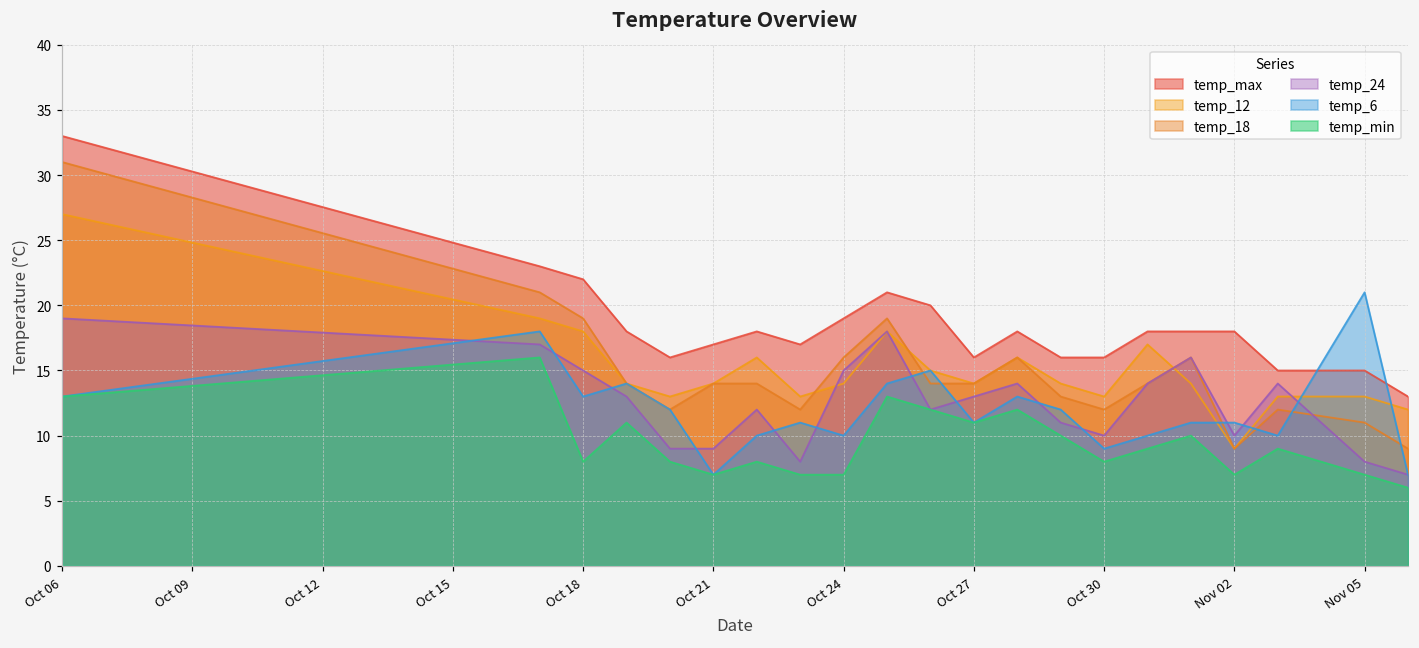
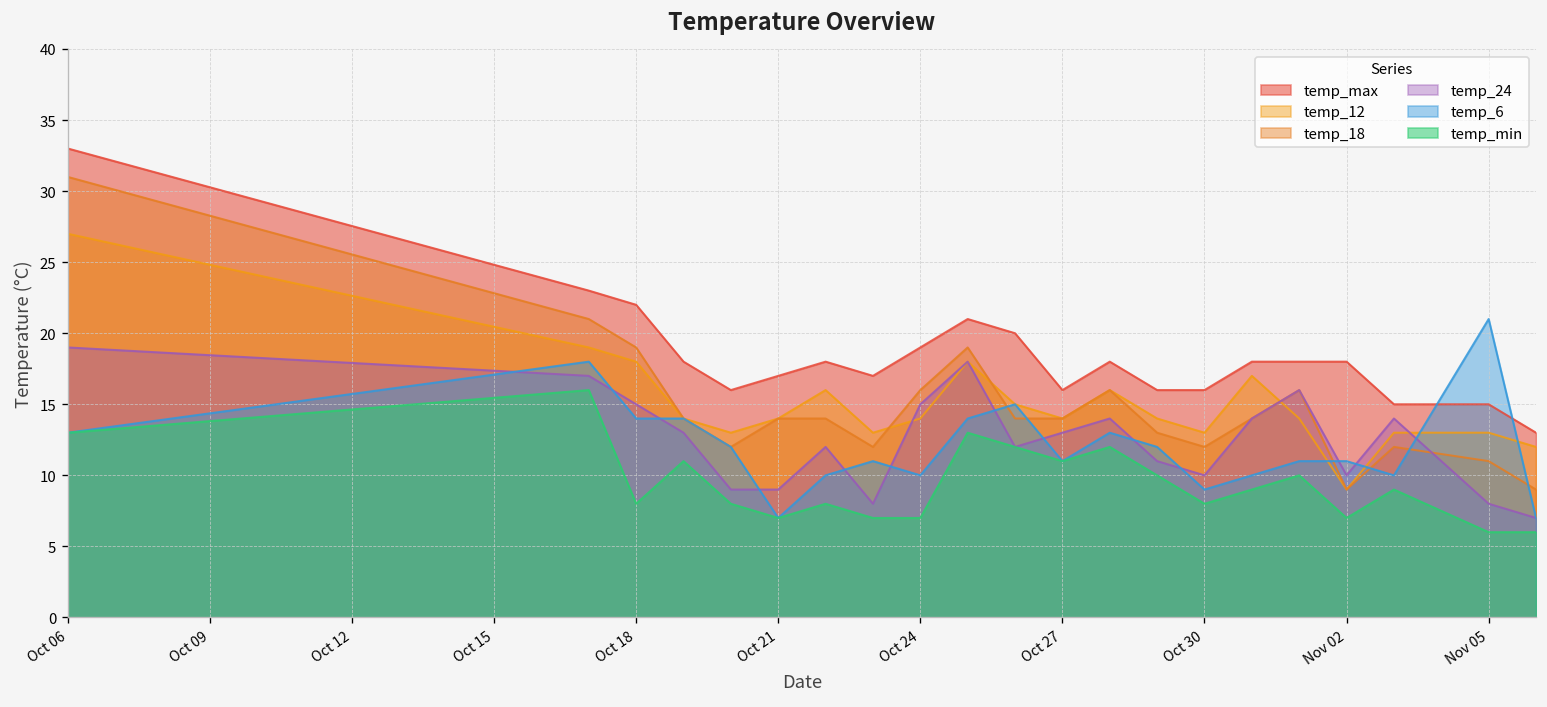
  {
    "temp_24": {
      "Oct 06": 19,
      "Oct 18": 15,
      "Oct 21": 9,
      "Oct 24": 15,
      "Oct 27": 13,
      "Oct 30": 10,
      "Nov 02": 10,
      "Nov 05": 8
    },
    "temp_6": {
-     "Oct 18": 13,
+     "Oct 18": 14,
      "Oct 24": 10,
      "Oct 30": 9,
      "Nov 02": 11,
      "Nov 05": 21
    },
    "temp_min": {
      "Oct 18": 8,
      "Oct 24": 7,
      "Oct 30": 8,
      "Nov 02": 7,
-     "Nov 05": 7
+     "Nov 05": 6
    }
  }
